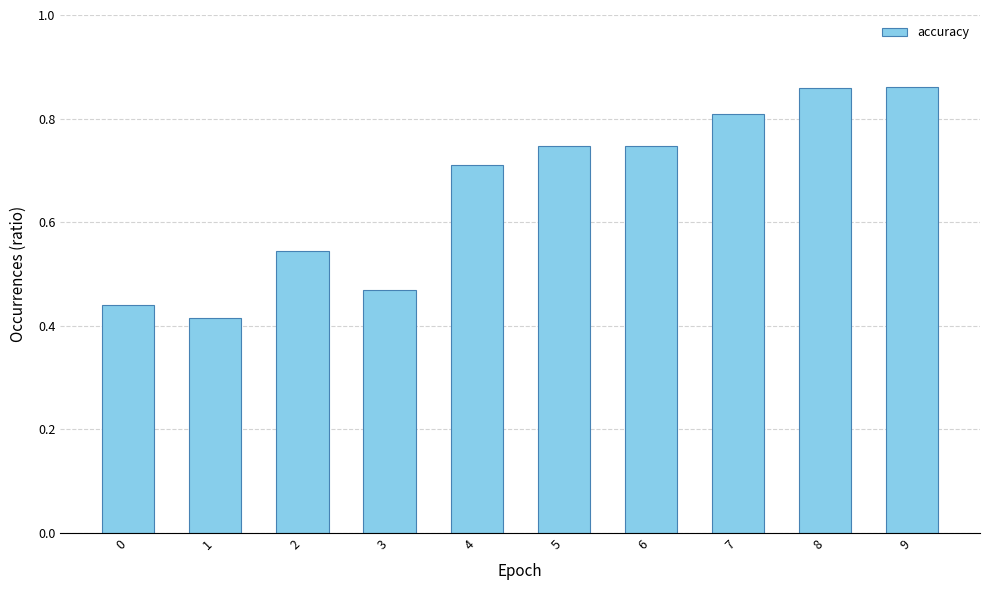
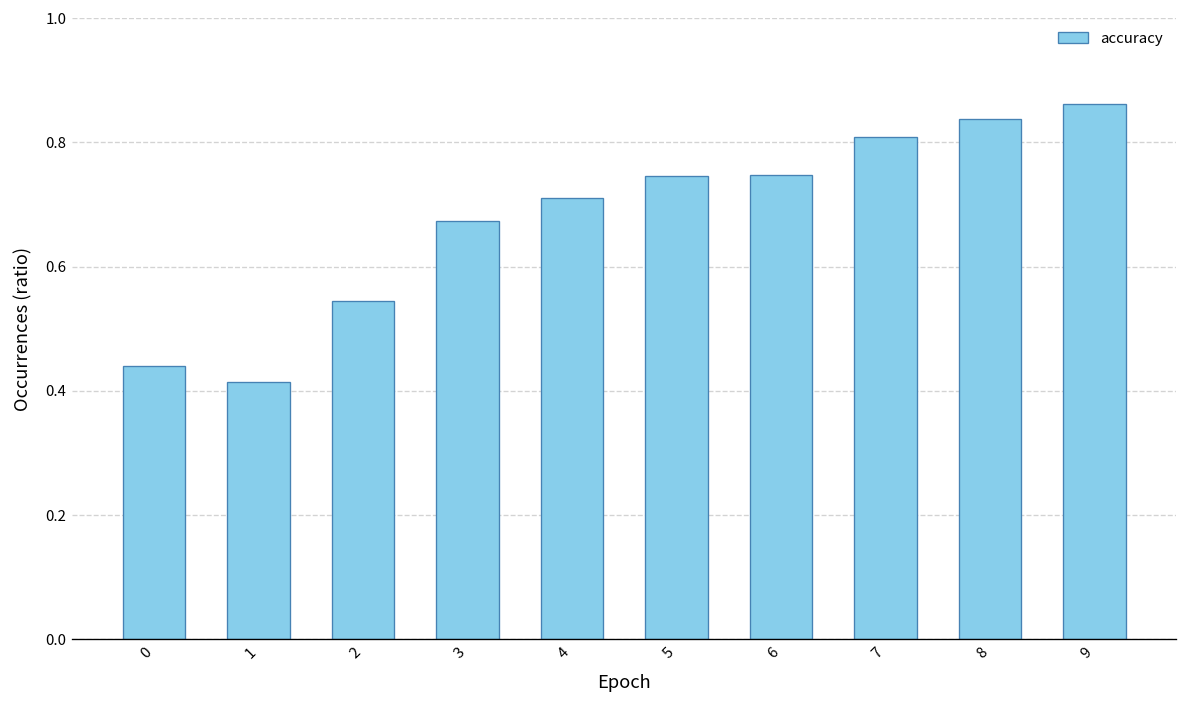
  {
    "0": 0.44,
    "1": 0.41,
    "2": 0.54,
-   "3": 0.47,
+   "3": 0.67,
    "4": 0.71,
    "5": 0.75,
    "6": 0.75,
    "7": 0.81,
-   "8": 0.86,
+   "8": 0.84,
    "9": 0.86
  }
